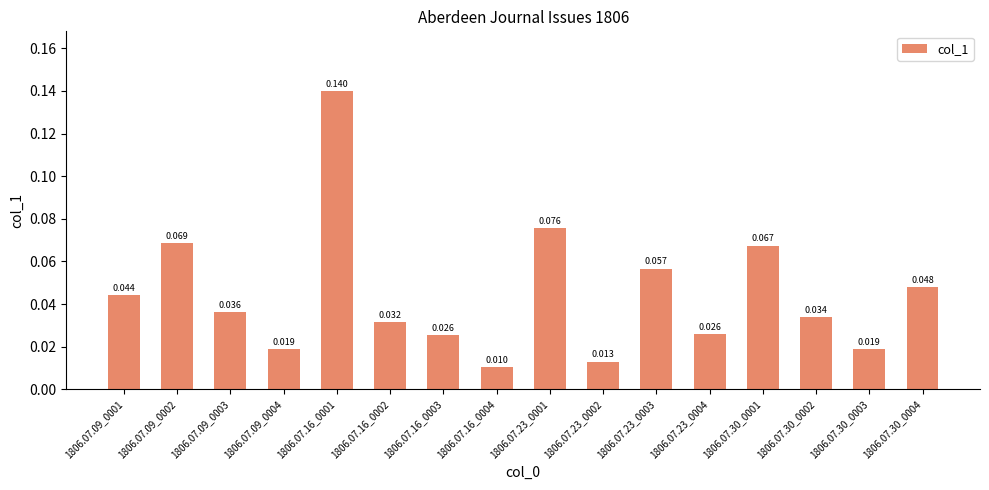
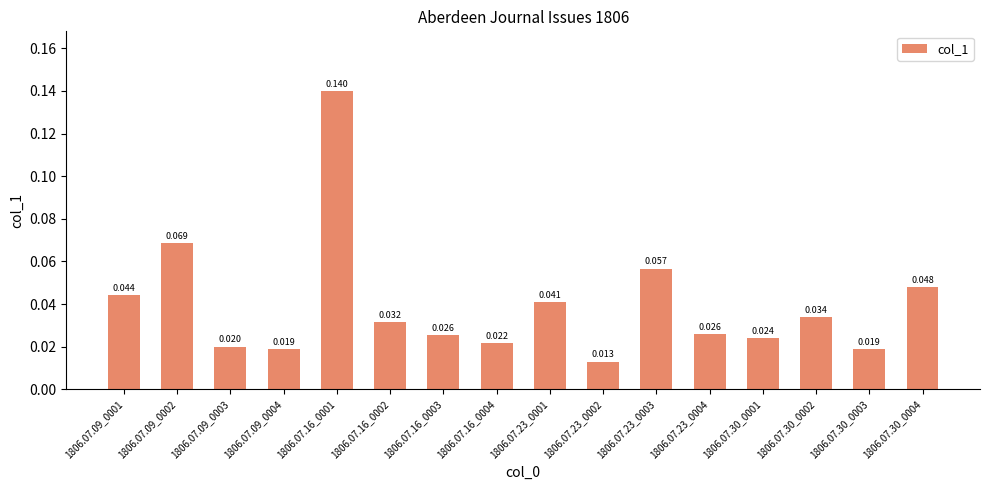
  {
    "1806.07.09_0001": 0.044,
    "1806.07.09_0002": 0.069,
-   "1806.07.09_0003": 0.036,
+   "1806.07.09_0003": 0.020,
    "1806.07.09_0004": 0.019,
    "1806.07.16_0001": 0.140,
    "1806.07.16_0002": 0.032,
    "1806.07.16_0003": 0.026,
-   "1806.07.16_0004": 0.010,
-   "1806.07.23_0001": 0.076,
+   "1806.07.16_0004": 0.022,
+   "1806.07.23_0001": 0.041,
    "1806.07.23_0002": 0.013,
    "1806.07.23_0003": 0.057,
    "1806.07.23_0004": 0.026,
-   "1806.07.30_0001": 0.067,
+   "1806.07.30_0001": 0.024,
    "1806.07.30_0002": 0.034,
    "1806.07.30_0003": 0.019,
    "1806.07.30_0004": 0.048
  }
